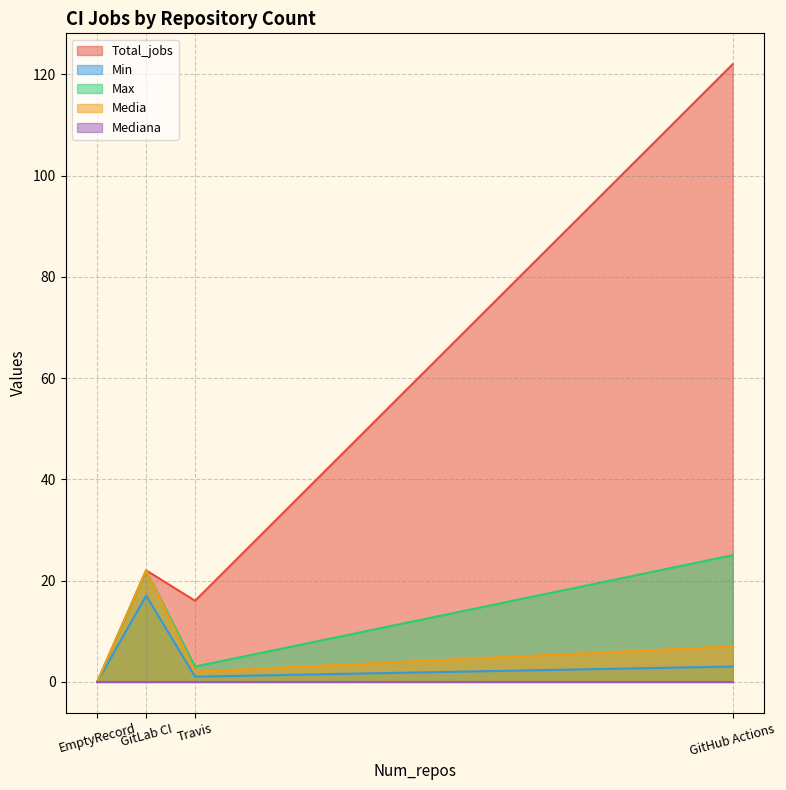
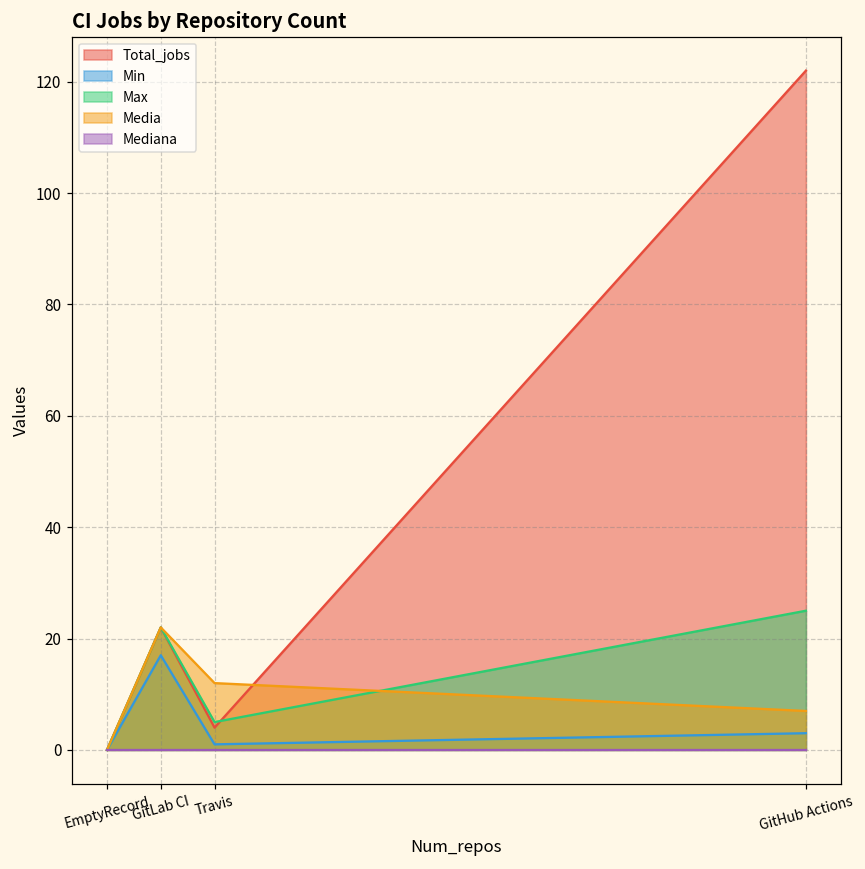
  {
    "Total_jobs": {
-     "Travis": 16,
+     "Travis": 4,
      "GitHub Actions": 122
    },
    "Min": {
      "GitLab CI": 17,
      "Travis": 1,
      "GitHub Actions": 3
    },
    "Max": {
-     "Travis": 3,
+     "Travis": 5,
      "GitHub Actions": 25
    },
    "Media": {
-     "Travis": 2,
+     "Travis": 12,
      "GitHub Actions": 7
    },
    "Mediana": {
      "GitLab CI": 0,
      "Travis": 0,
      "GitHub Actions": 0
    }
  }
